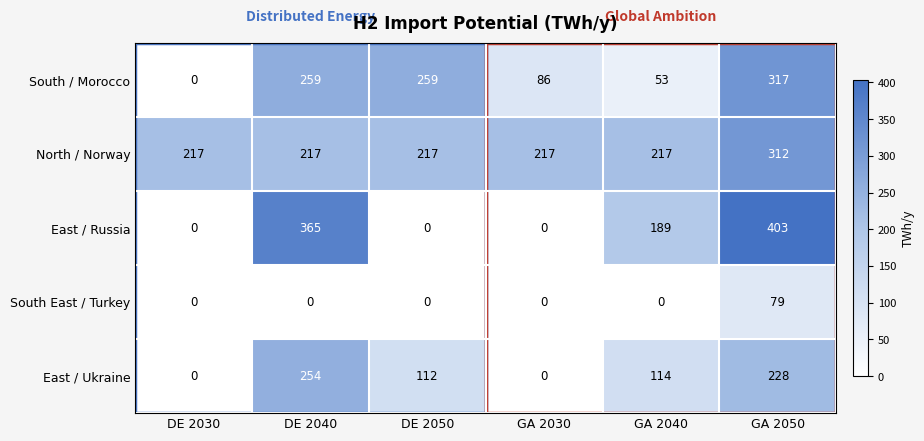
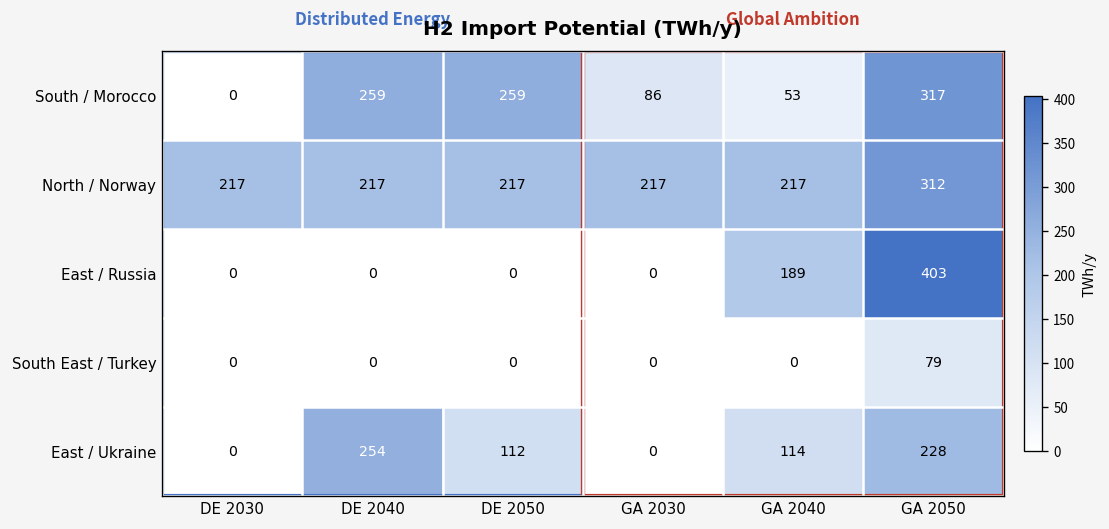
  {
    "South / Morocco": {
      "DE 2030": 0,
      "DE 2040": 259,
      "DE 2050": 259,
      "GA 2030": 86,
      "GA 2040": 53,
      "GA 2050": 317
    },
    "North / Norway": {
      "DE 2030": 217,
      "DE 2040": 217,
      "DE 2050": 217,
      "GA 2030": 217,
      "GA 2040": 217,
      "GA 2050": 312
    },
    "East / Russia": {
      "DE 2030": 0,
-     "DE 2040": 365,
+     "DE 2040": 0,
      "DE 2050": 0,
      "GA 2030": 0,
      "GA 2040": 189,
      "GA 2050": 403
    },
    "South East / Turkey": {
      "DE 2030": 0,
      "DE 2040": 0,
      "DE 2050": 0,
      "GA 2030": 0,
      "GA 2040": 0,
      "GA 2050": 79
    },
    "East / Ukraine": {
      "DE 2030": 0,
      "DE 2040": 254,
      "DE 2050": 112,
      "GA 2030": 0,
      "GA 2040": 114,
      "GA 2050": 228
    }
  }
